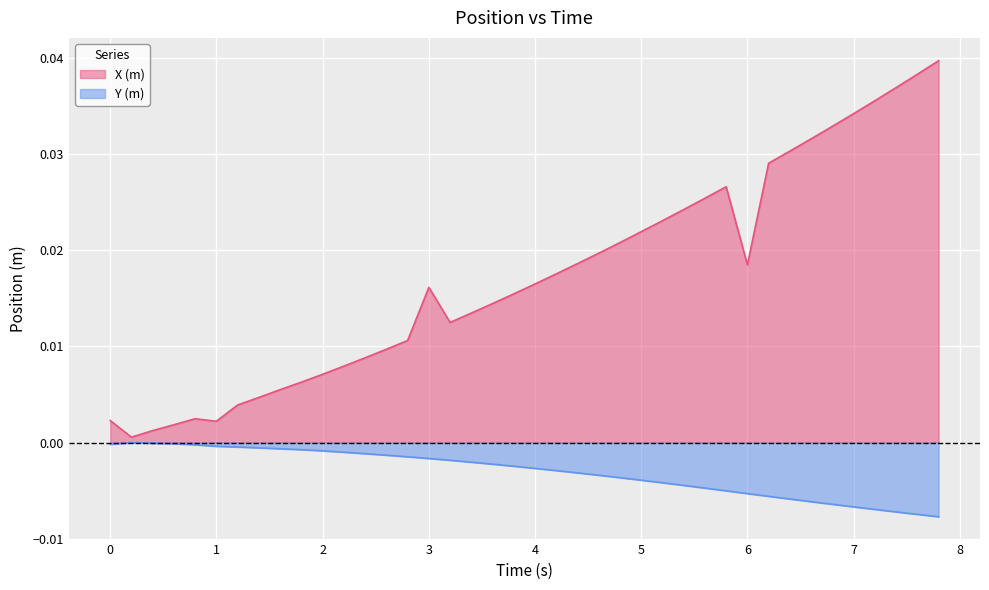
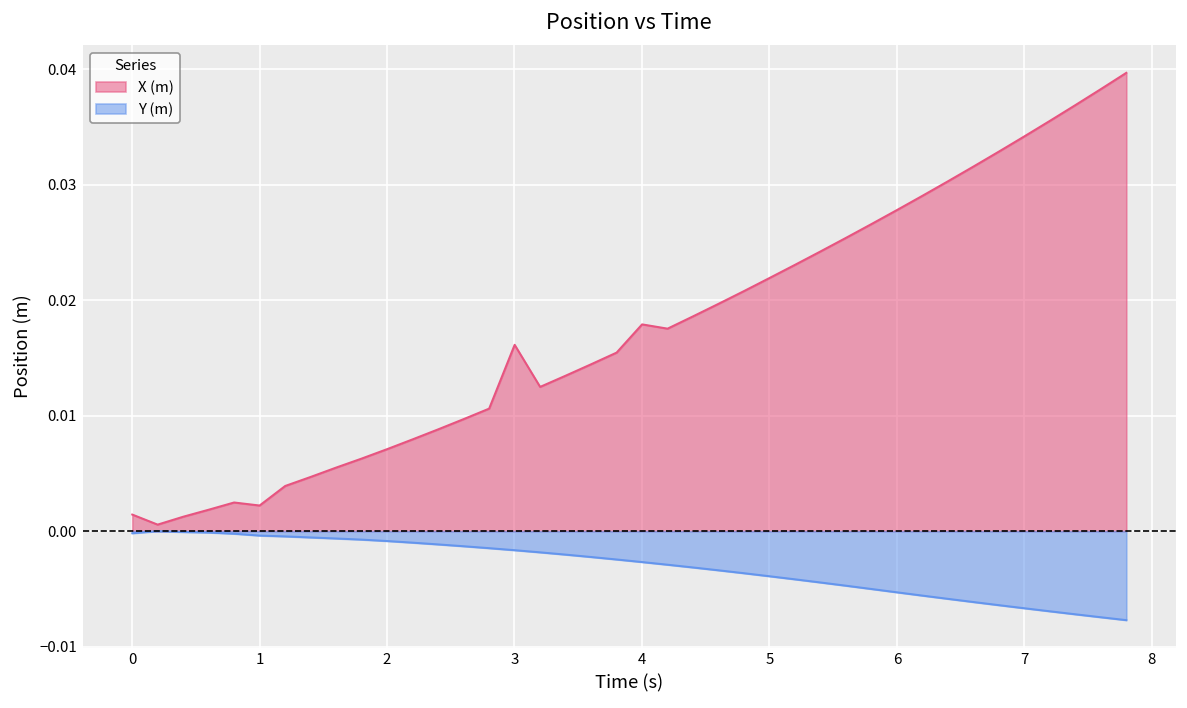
  {
    "X (m)": {
-     "0": 0.002,
+     "0": 0.001,
      "1": 0.002,
      "2": 0.007,
      "3": 0.016,
-     "4": 0.016,
+     "4": 0.018,
      "5": 0.022,
-     "6": 0.018,
+     "6": 0.028,
      "7": 0.034
    }
  }
